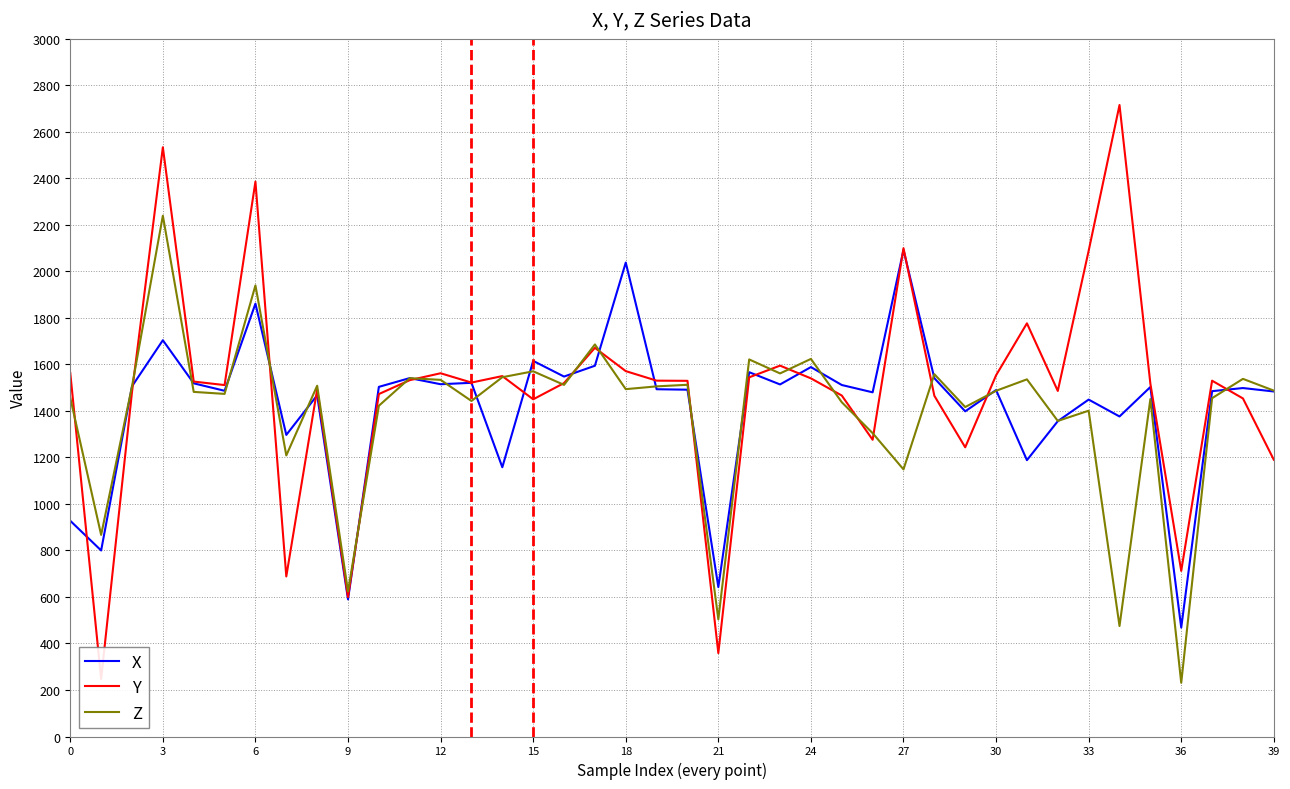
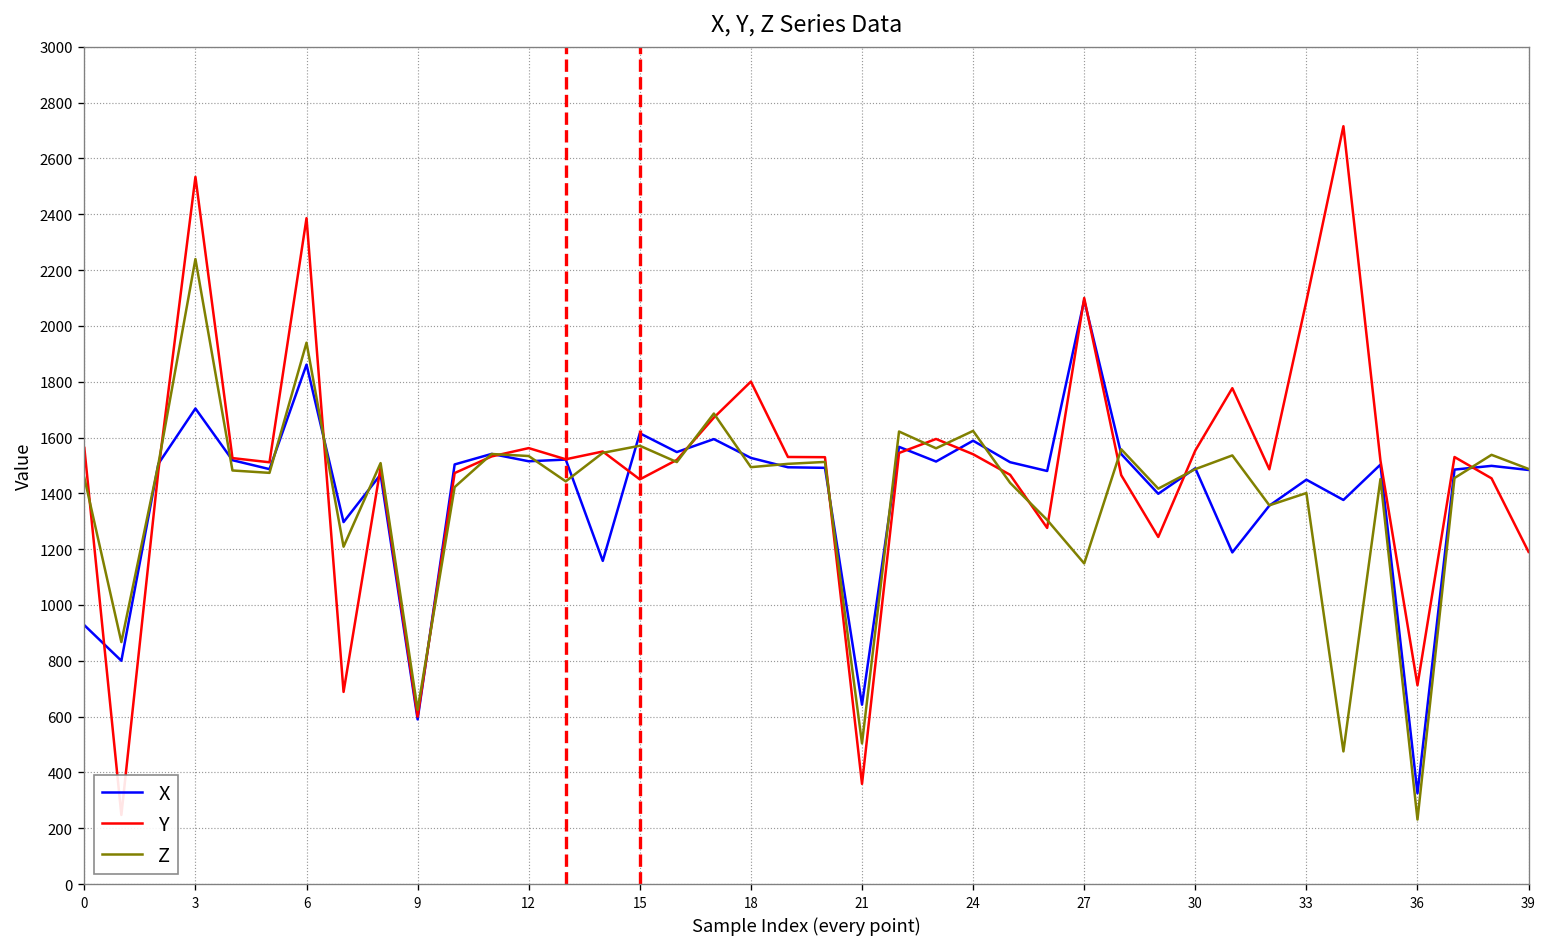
  {
    "X": {
      "0": 930,
      "3": 1700,
      "6": 1860,
      "12": 1510,
      "15": 1620,
-     "18": 2040,
+     "18": 1530,
      "21": 640,
      "24": 1590,
      "33": 1450,
-     "36": 470
+     "36": 330
    },
    "Y": {
      "0": 1560,
      "3": 2530,
      "6": 2390,
      "12": 1560,
      "15": 1450,
-     "18": 1570,
+     "18": 1800,
      "21": 360,
      "24": 1540,
      "30": 1550,
      "33": 2090,
      "36": 710,
      "39": 1190
    },
    "Z": {
      "0": 1460,
      "3": 2240,
      "6": 1940,
      "9": 620,
      "12": 1530,
      "15": 1570,
      "18": 1490,
      "21": 500,
      "24": 1620,
      "27": 1150,
      "33": 1400,
      "36": 230
    }
  }
